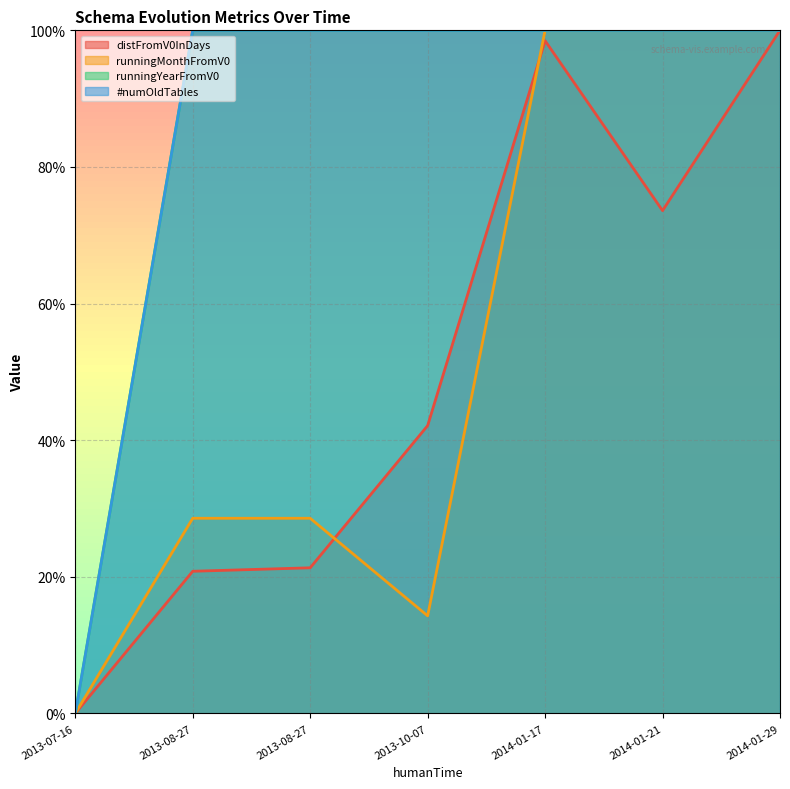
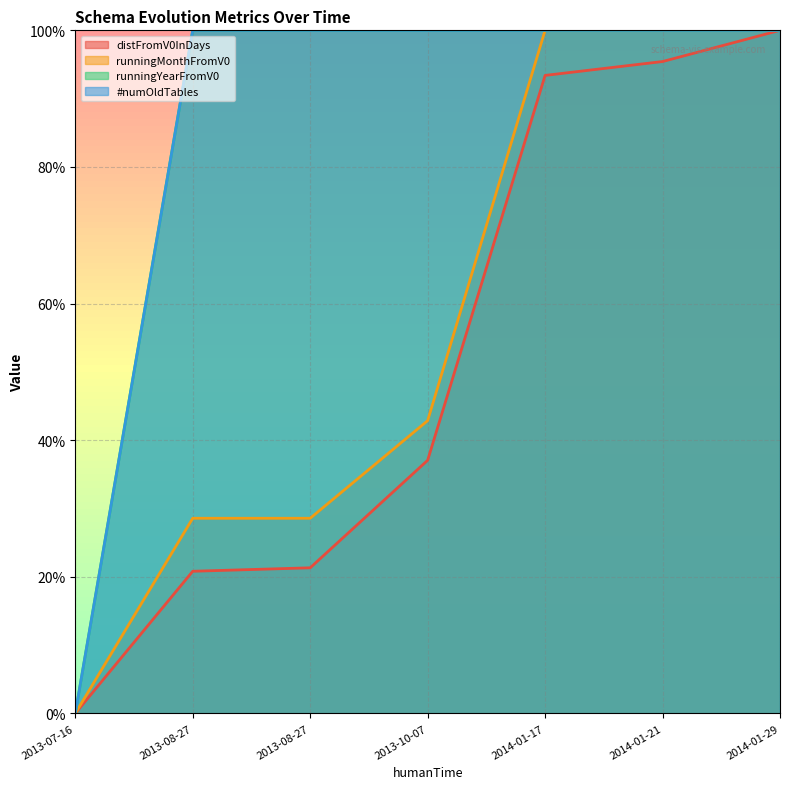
  {
    "distFromV0InDays": {
-     "2013-10-07": "42%",
-     "2014-01-17": "98%",
-     "2014-01-21": "74%"
+     "2013-10-07": "37%",
+     "2014-01-17": "93%",
+     "2014-01-21": "95%"
    },
    "runningMonthFromV0": {
-     "2013-10-07": "14%"
+     "2013-10-07": "43%"
    },
    "#numOldTables": {
      "2013-10-07": "100%"
    }
  }
